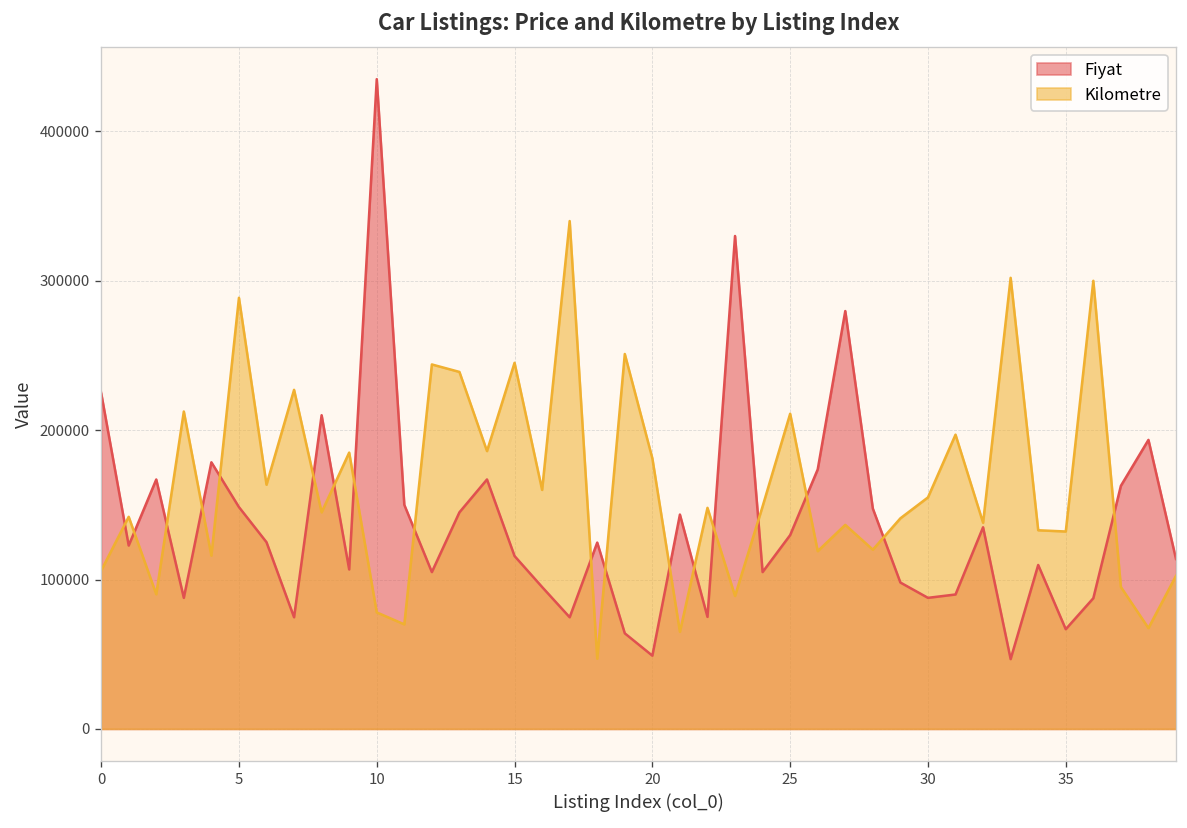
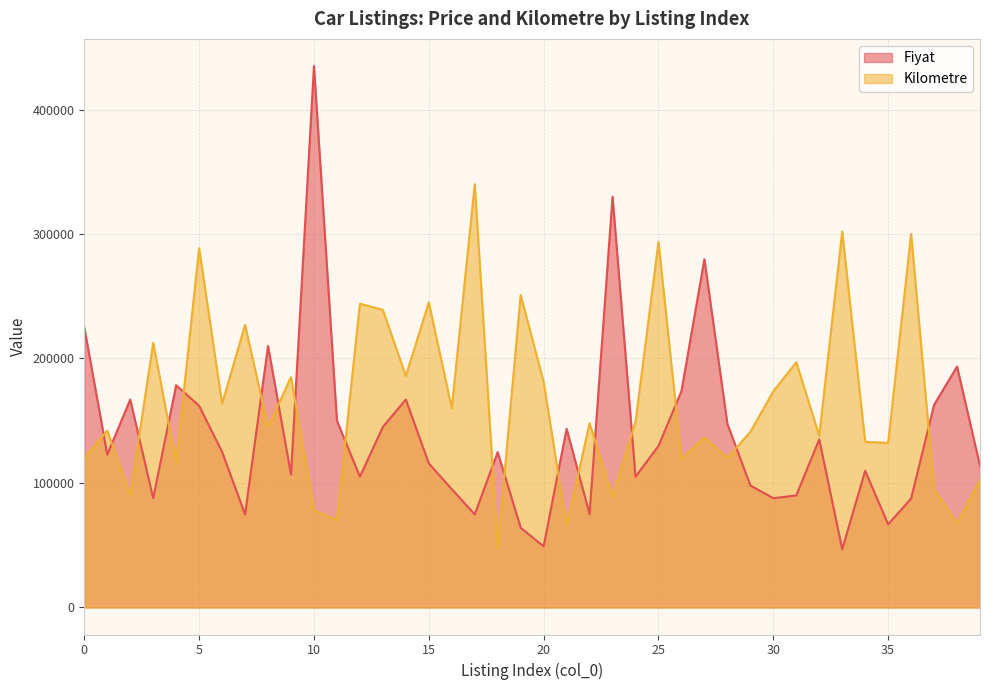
  {
    "Fiyat": {
      "0": 225000,
-     "5": 149000,
+     "5": 162000,
      "10": 435000,
      "15": 116000,
      "20": 49000,
      "25": 130000,
      "30": 88000,
      "35": 67000
    },
    "Kilometre": {
-     "0": 106000,
+     "0": 120000,
      "5": 289000,
      "10": 78000,
      "15": 245000,
      "20": 181000,
-     "25": 211000,
-     "30": 155000,
+     "25": 294000,
+     "30": 174000,
      "35": 132000
    }
  }
